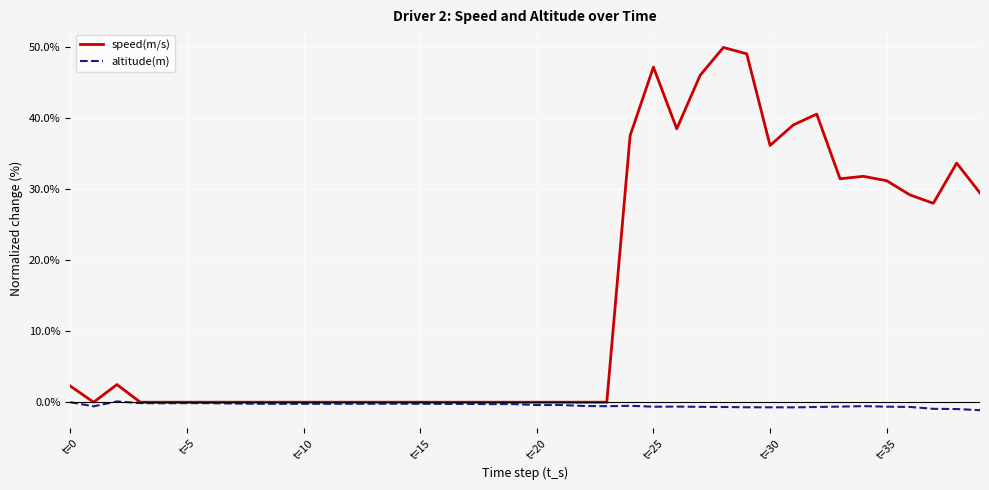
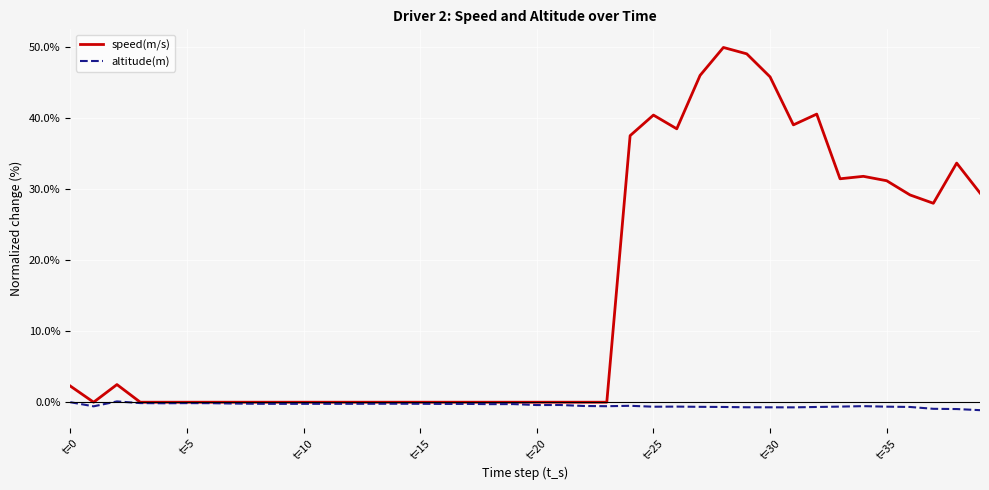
  {
    "speed(m/s)": {
      "t=0": "2%",
      "t=20": "0%",
-     "t=25": "47%",
-     "t=30": "36%",
+     "t=25": "40%",
+     "t=30": "46%",
      "t=35": "31%"
    },
    "altitude(m)": {
      "t=0": "0%",
      "t=20": "0%",
      "t=25": "-1%",
      "t=30": "-1%",
      "t=35": "-1%"
    }
  }
